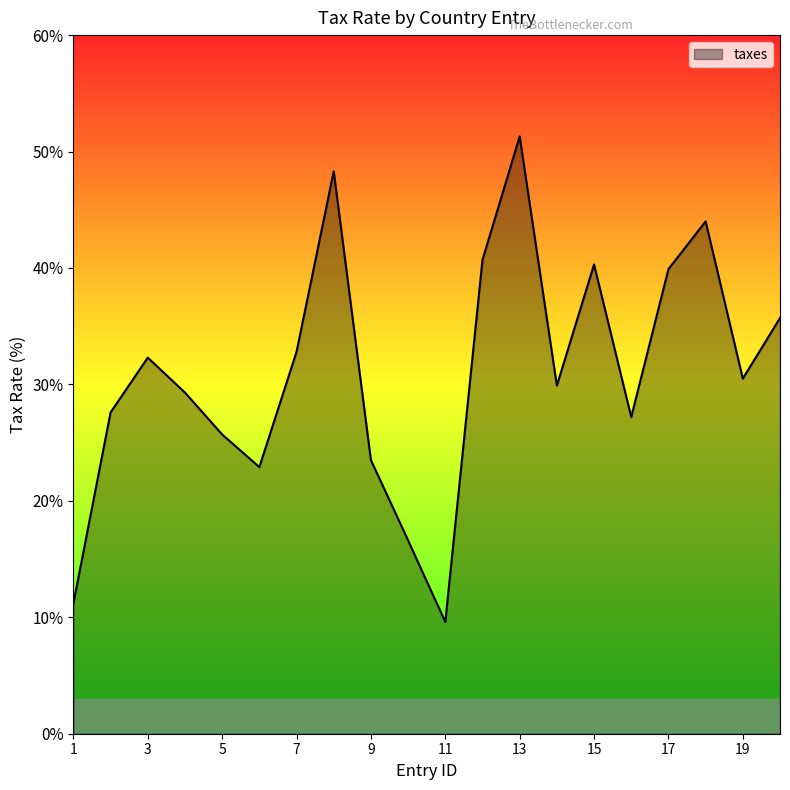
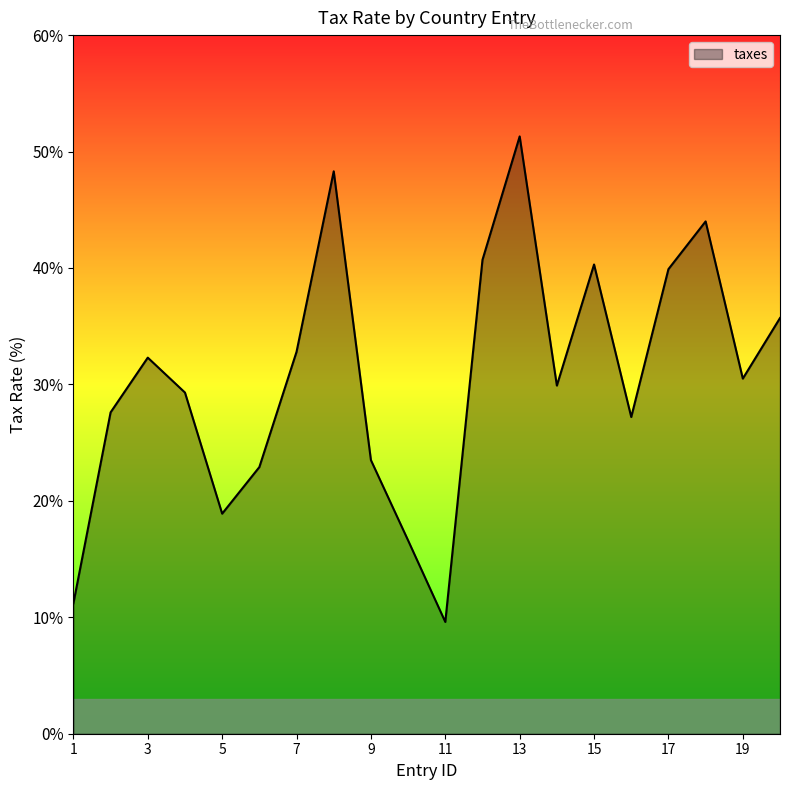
  {
    "1": "11.2%",
    "3": "32.3%",
-   "5": "25.7%",
+   "5": "18.9%",
    "7": "32.8%",
    "9": "23.5%",
    "11": "9.6%",
    "13": "51.3%",
    "15": "40.3%",
    "17": "39.9%",
    "19": "30.5%"
  }
